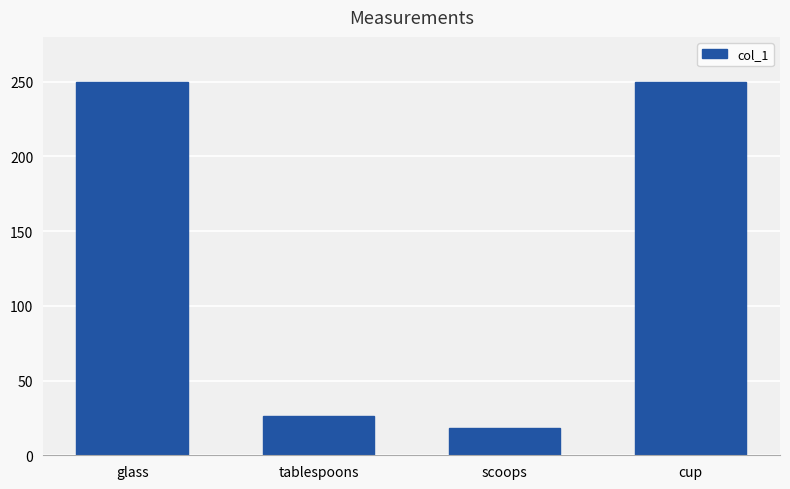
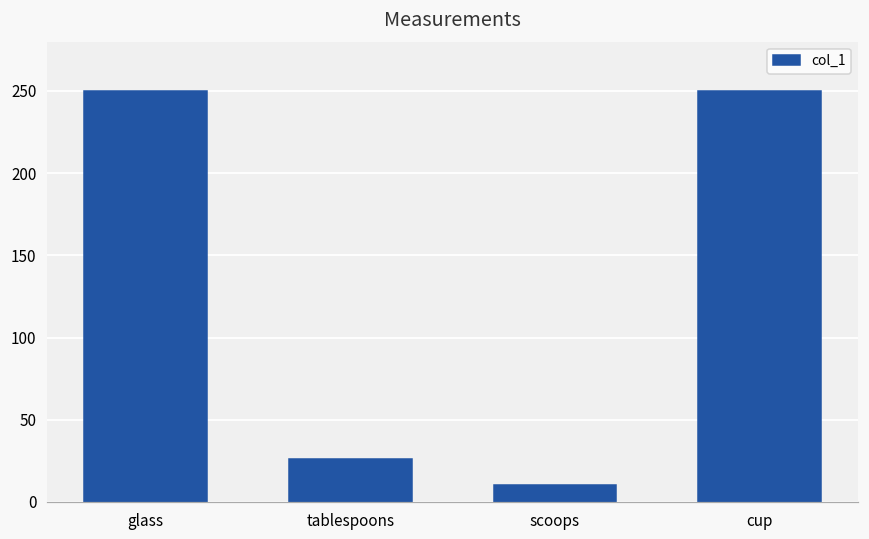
  {
    "glass": 250,
    "tablespoons": 26,
-   "scoops": 18,
+   "scoops": 10,
    "cup": 250
  }
